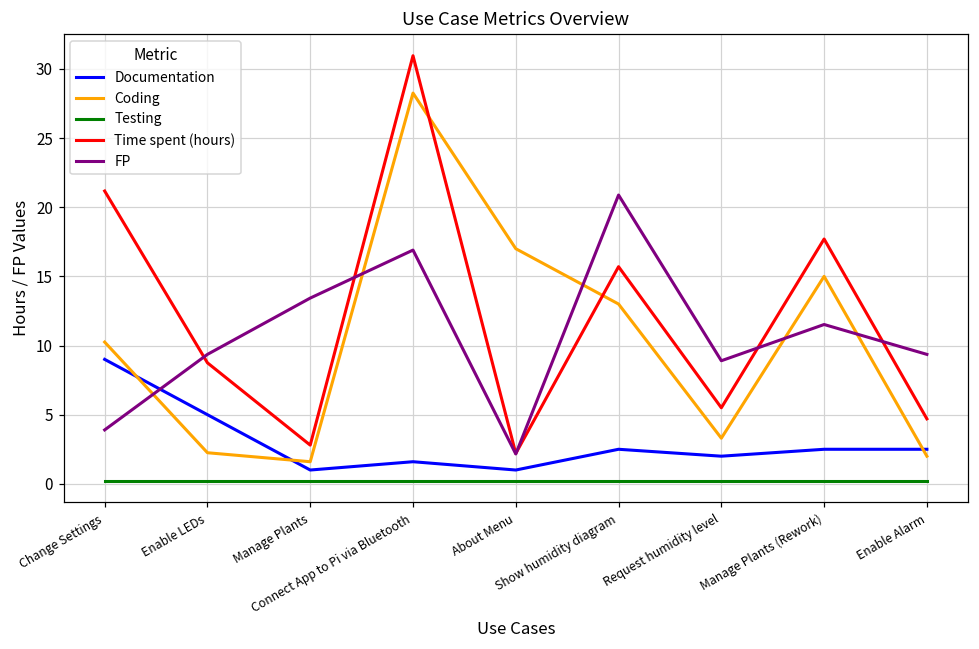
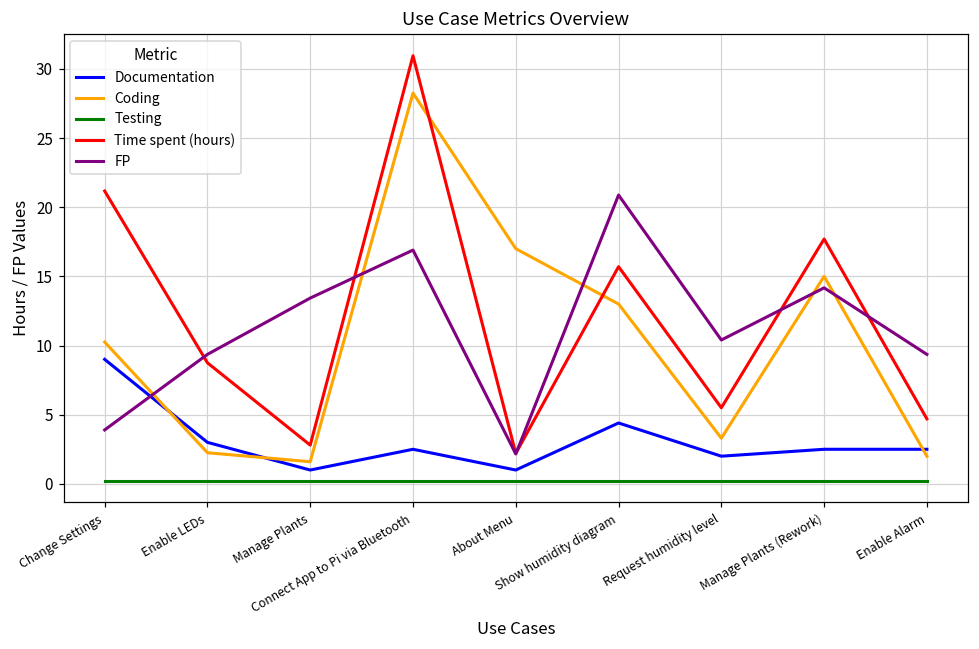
  {
    "Documentation": {
      "Change Settings": 9.0,
-     "Enable LEDs": 5,
+     "Enable LEDs": 3,
      "Manage Plants": 1.0,
-     "Connect App to Pi via Bluetooth": 1.6,
+     "Connect App to Pi via Bluetooth": 2.5,
      "About Menu": 1.0,
-     "Show humidity diagram": 2.5,
+     "Show humidity diagram": 4.4,
      "Request humidity level": 2.0,
      "Manage Plants (Rework)": 2.5,
      "Enable Alarm": 2.5
    },
    "Coding": {
      "Change Settings": 10.3,
      "Enable LEDs": 2.3,
      "Manage Plants": 1.6,
      "Connect App to Pi via Bluetooth": 28.3,
      "About Menu": 17.0,
      "Show humidity diagram": 13.0,
      "Request humidity level": 3.3,
      "Manage Plants (Rework)": 15.0,
      "Enable Alarm": 2.0
    },
    "Testing": {
      "Change Settings": 0.2,
      "Enable LEDs": 0.2,
      "Manage Plants": 0.2,
      "Connect App to Pi via Bluetooth": 0.2,
      "About Menu": 0.2,
      "Show humidity diagram": 0.2,
      "Request humidity level": 0.2,
      "Manage Plants (Rework)": 0.2,
      "Enable Alarm": 0.2
    },
    "Time spent (hours)": {
      "Change Settings": 21.2,
      "Enable LEDs": 8.8,
      "Manage Plants": 2.8,
      "Connect App to Pi via Bluetooth": 31.0,
      "Show humidity diagram": 15.7,
      "Request humidity level": 5.5,
      "Manage Plants (Rework)": 17.7,
      "Enable Alarm": 4.7
    },
    "FP": {
      "Change Settings": 3.9,
      "Enable LEDs": 9.4,
      "Manage Plants": 13.4,
      "Connect App to Pi via Bluetooth": 16.9,
      "Show humidity diagram": 20.9,
-     "Request humidity level": 8.9,
-     "Manage Plants (Rework)": 11.5,
+     "Request humidity level": 10.4,
+     "Manage Plants (Rework)": 14.2,
      "Enable Alarm": 9.4
    }
  }
